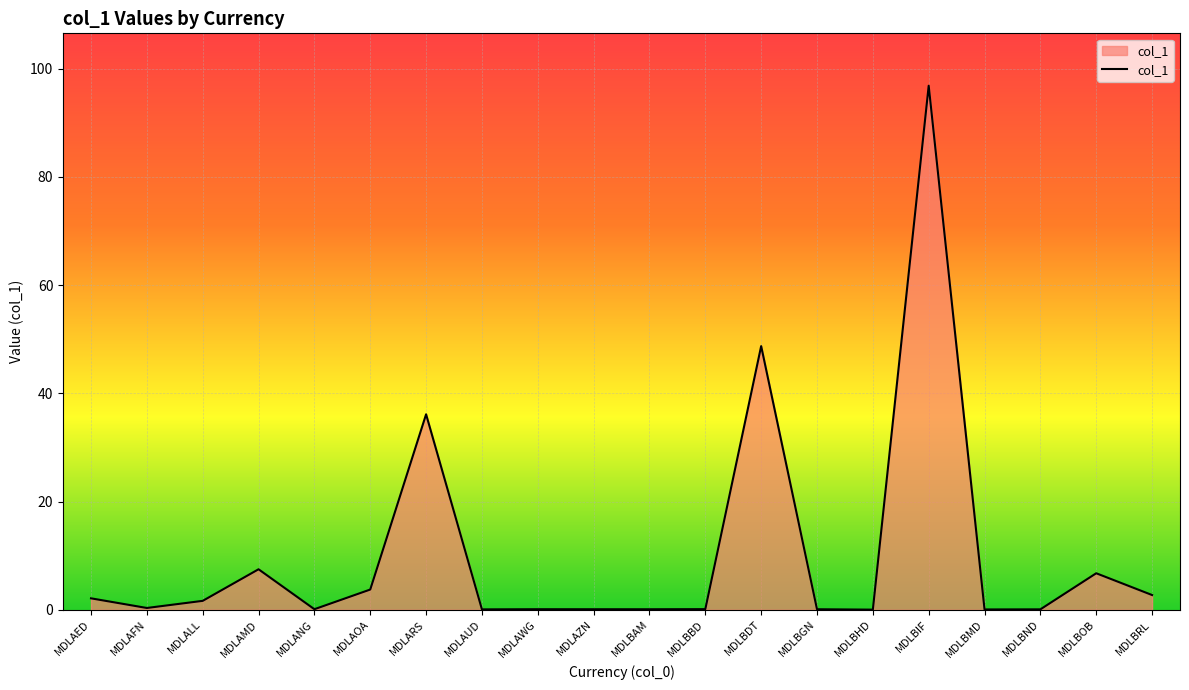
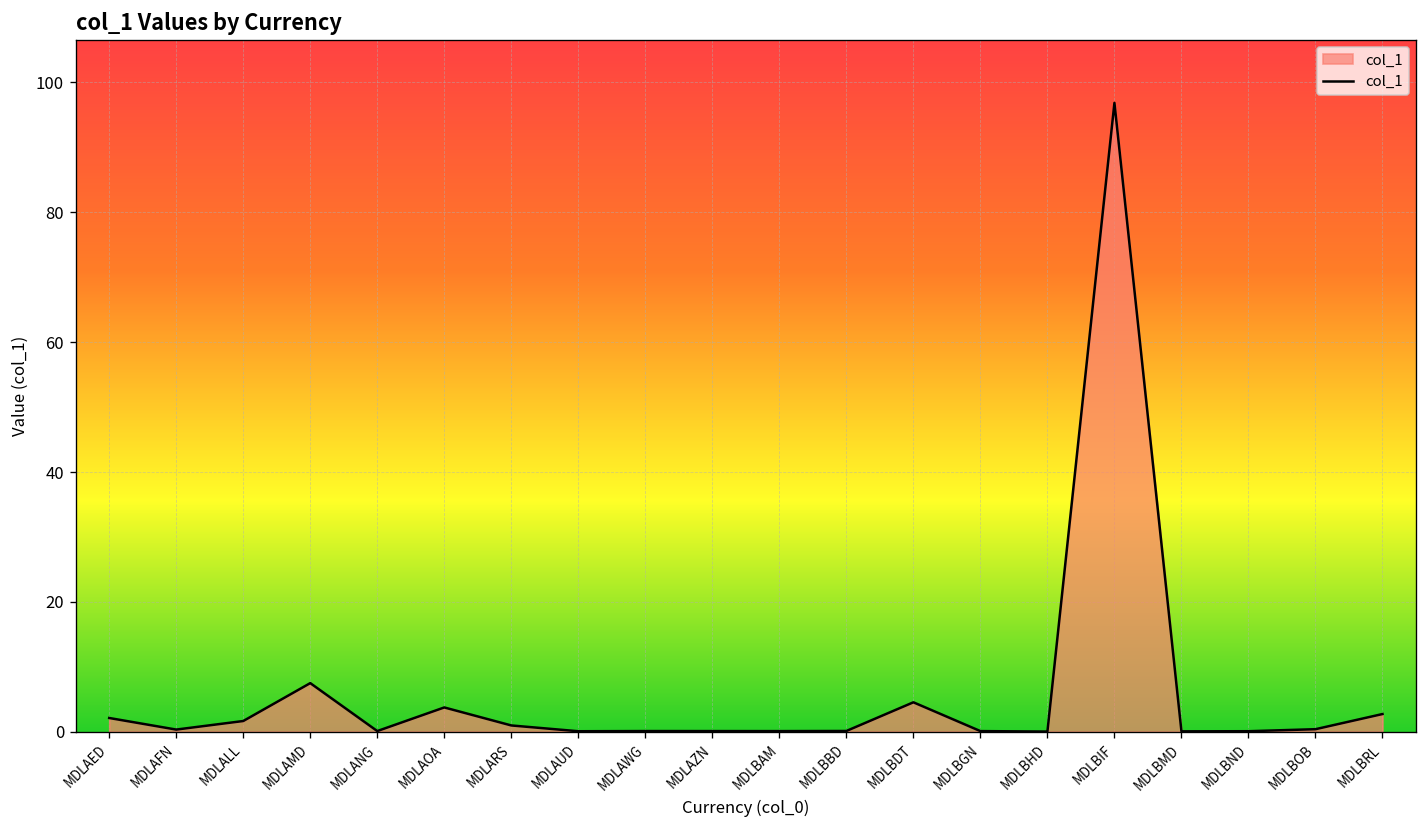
  {
    "MDLAED": 2,
    "MDLAFN": 0,
    "MDLALL": 2,
    "MDLAMD": 7,
    "MDLANG": 0,
    "MDLAOA": 4,
-   "MDLARS": 36,
+   "MDLARS": 1,
    "MDLAUD": 0,
    "MDLAWG": 0,
    "MDLAZN": 0,
    "MDLBAM": 0,
    "MDLBBD": 0,
-   "MDLBDT": 49,
+   "MDLBDT": 5,
    "MDLBGN": 0,
    "MDLBHD": 0,
    "MDLBIF": 97,
    "MDLBMD": 0,
    "MDLBND": 0,
-   "MDLBOB": 7,
+   "MDLBOB": 0,
    "MDLBRL": 3
  }
